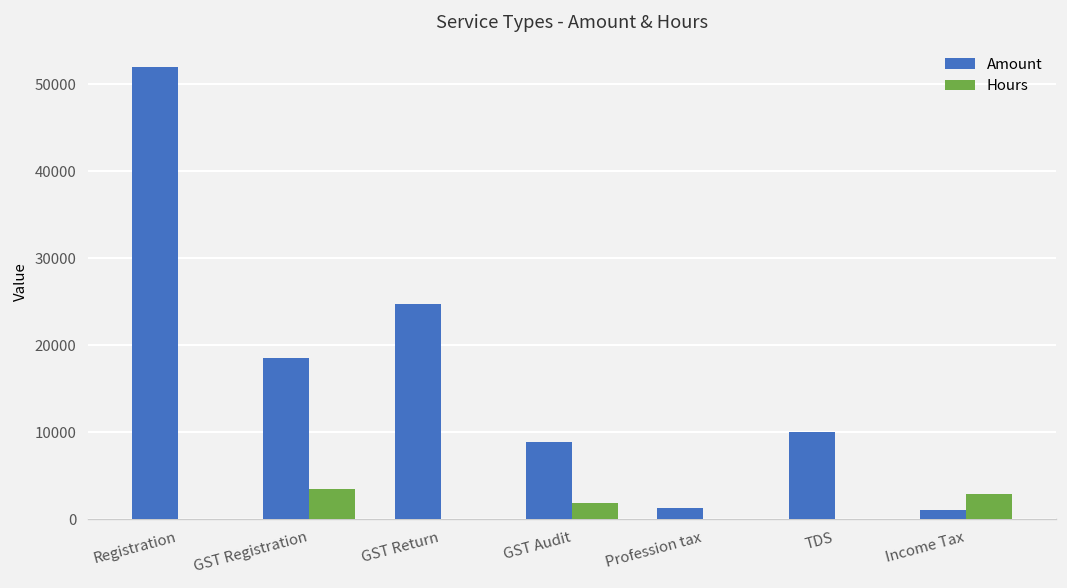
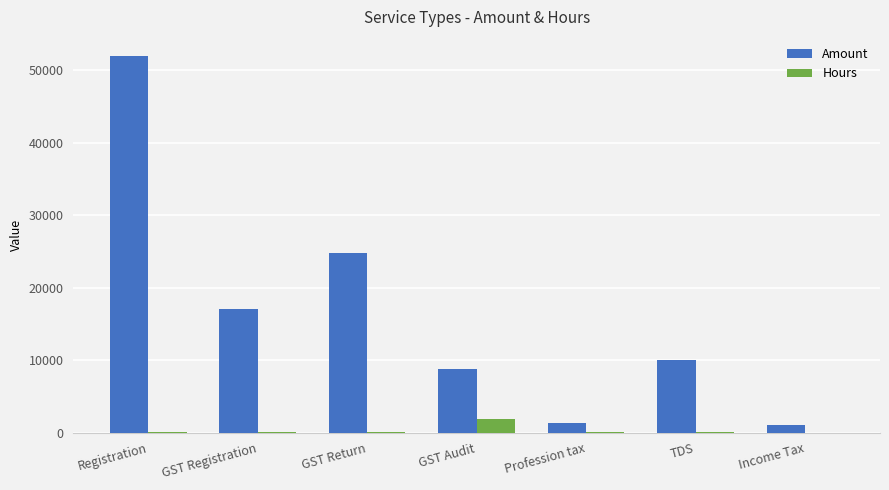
  {
    "Amount": {
      "Registration": 52000,
-     "GST Registration": 18000,
+     "GST Registration": 17000,
      "GST Return": 25000,
      "GST Audit": 9000,
      "Profession tax": 1000,
      "TDS": 10000,
      "Income Tax": 1000
    },
    "Hours": {
-     "GST Registration": 3000,
+     "GST Registration": 0,
      "GST Audit": 2000,
-     "Income Tax": 3000
+     "Income Tax": 0
    }
  }
